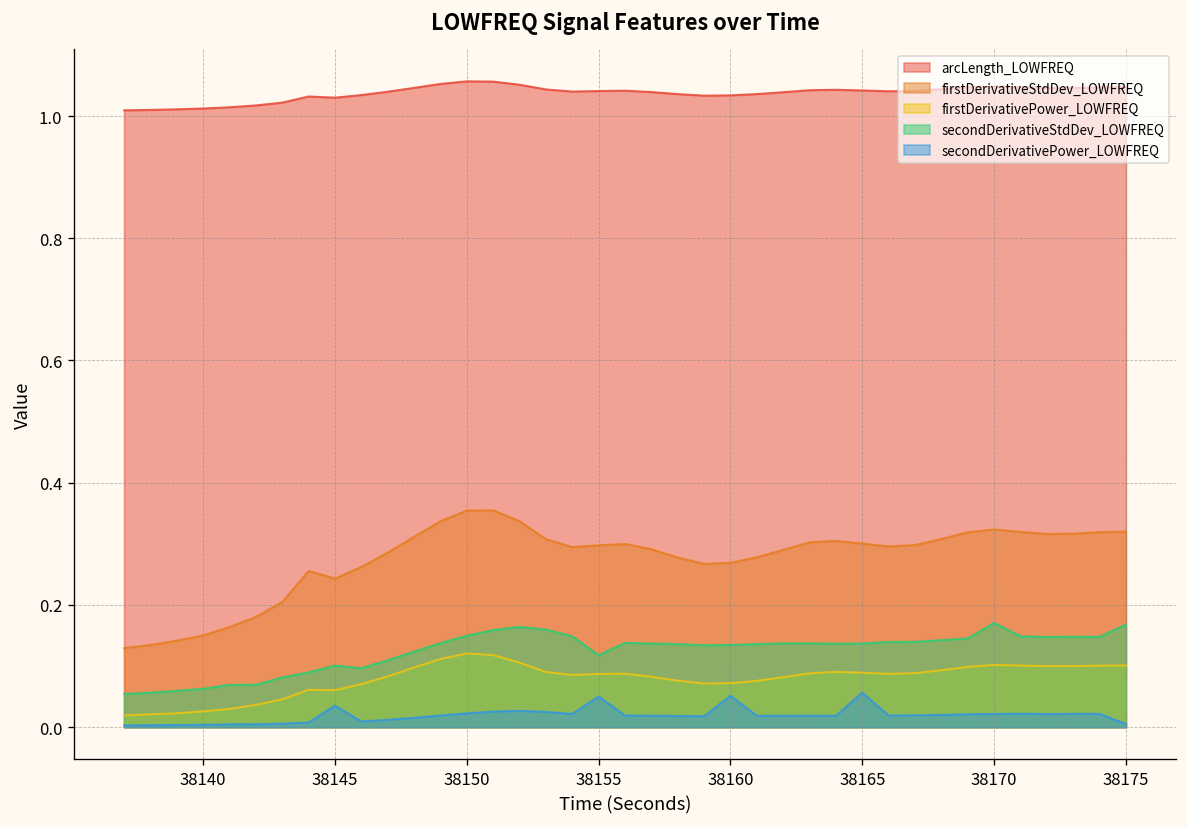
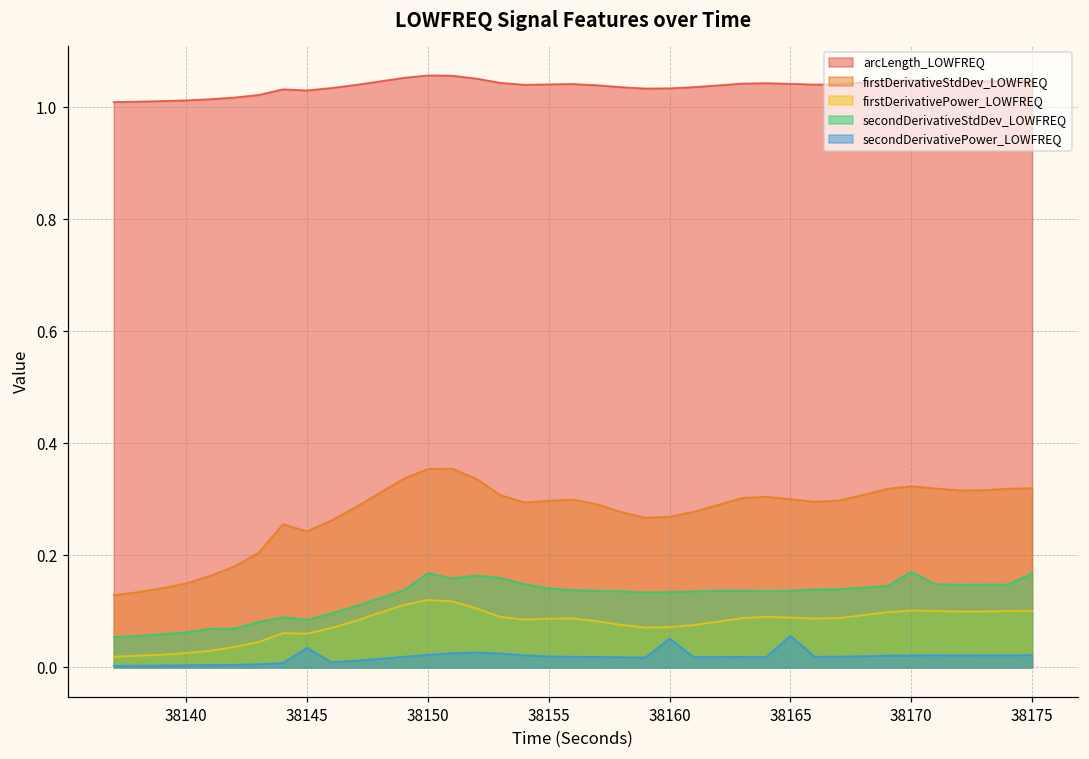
  {
    "secondDerivativeStdDev_LOWFREQ": {
      "38140": 0.06,
-     "38145": 0.10,
-     "38150": 0.15,
-     "38155": 0.12,
+     "38145": 0.08,
+     "38150": 0.17,
+     "38155": 0.14,
      "38160": 0.13,
      "38165": 0.14,
      "38170": 0.17,
      "38175": 0.17
    },
    "secondDerivativePower_LOWFREQ": {
      "38140": 0.00,
      "38145": 0.04,
      "38150": 0.02,
-     "38155": 0.05,
+     "38155": 0.02,
      "38160": 0.05,
      "38165": 0.06,
      "38170": 0.02,
-     "38175": 0.01
+     "38175": 0.02
    }
  }
